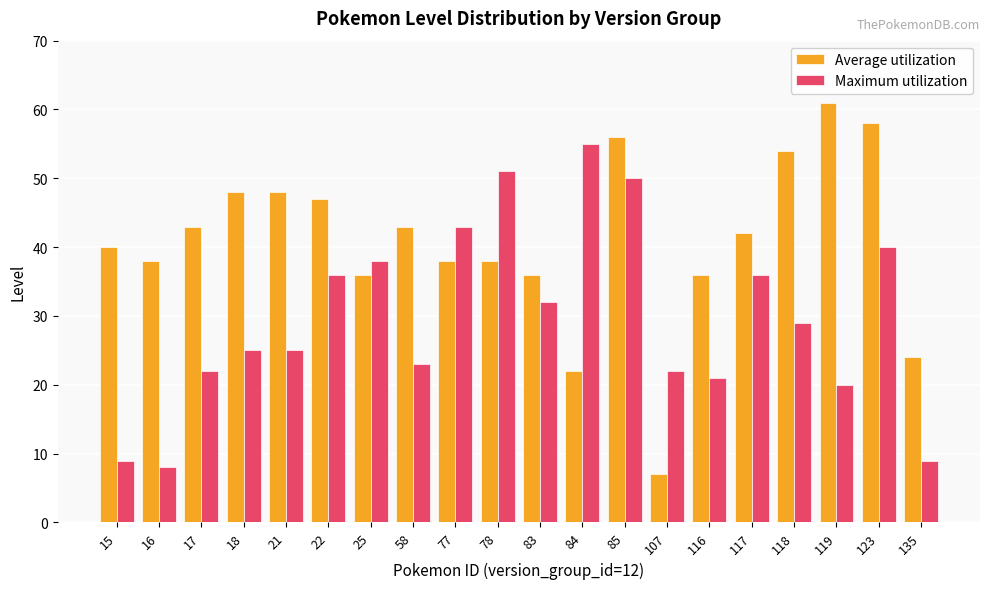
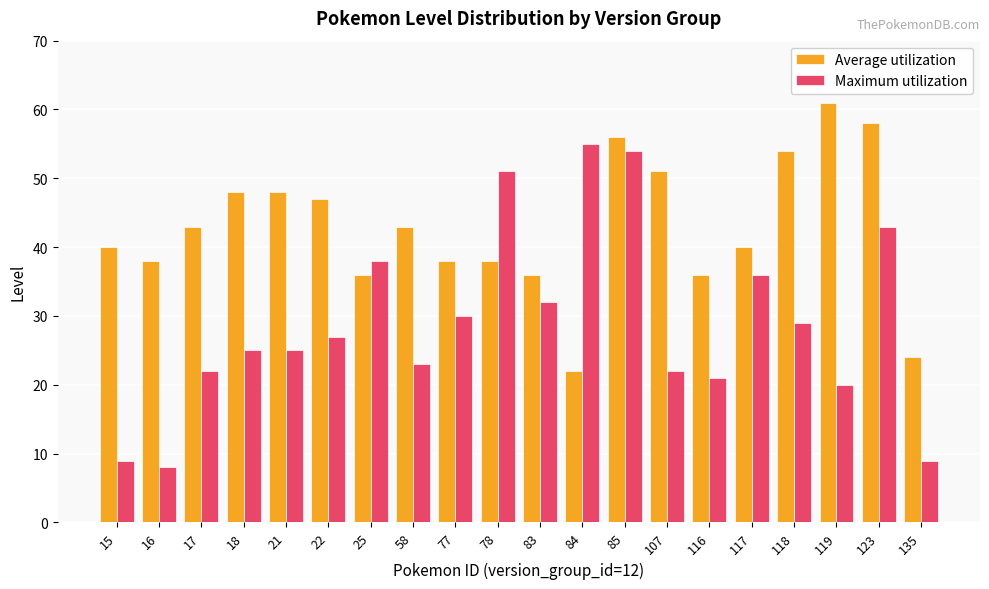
  {
    "Average utilization": {
      "15": 40,
      "16": 38,
      "17": 43,
      "18": 48,
      "21": 48,
      "22": 47,
      "25": 36,
      "58": 43,
      "77": 38,
      "78": 38,
      "83": 36,
      "84": 22,
      "85": 56,
-     "107": 7,
+     "107": 51,
      "116": 36,
-     "117": 42,
+     "117": 40,
      "118": 54,
      "119": 61,
      "123": 58,
      "135": 24
    },
    "Maximum utilization": {
      "15": 9,
      "16": 8,
      "17": 22,
      "18": 25,
      "21": 25,
-     "22": 36,
+     "22": 27,
      "25": 38,
      "58": 23,
-     "77": 43,
+     "77": 30,
      "78": 51,
      "83": 32,
      "84": 55,
-     "85": 50,
+     "85": 54,
      "107": 22,
      "116": 21,
      "117": 36,
      "118": 29,
      "119": 20,
-     "123": 40,
+     "123": 43,
      "135": 9
    }
  }
